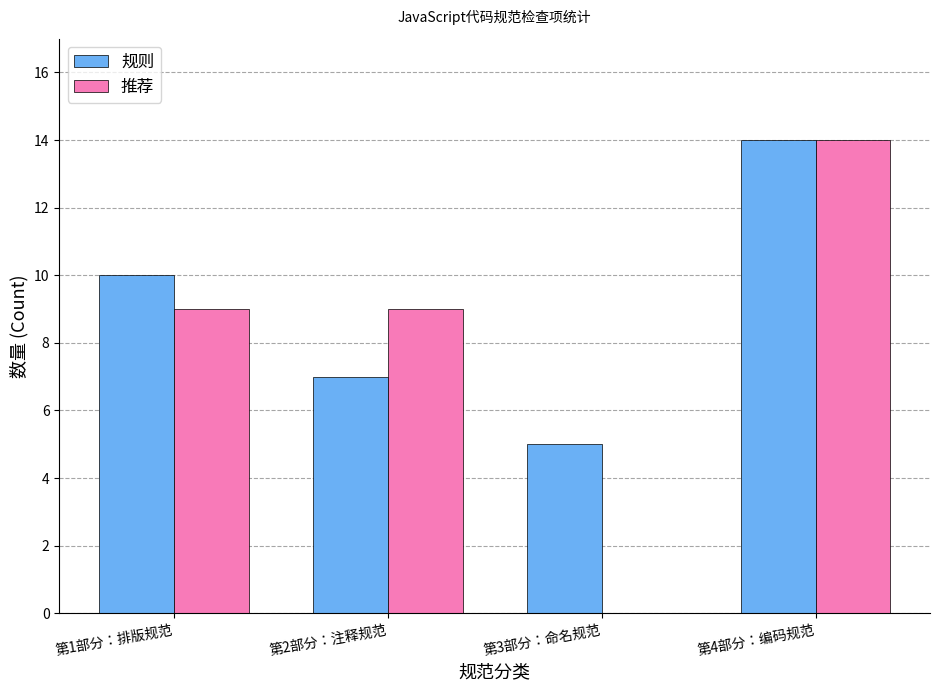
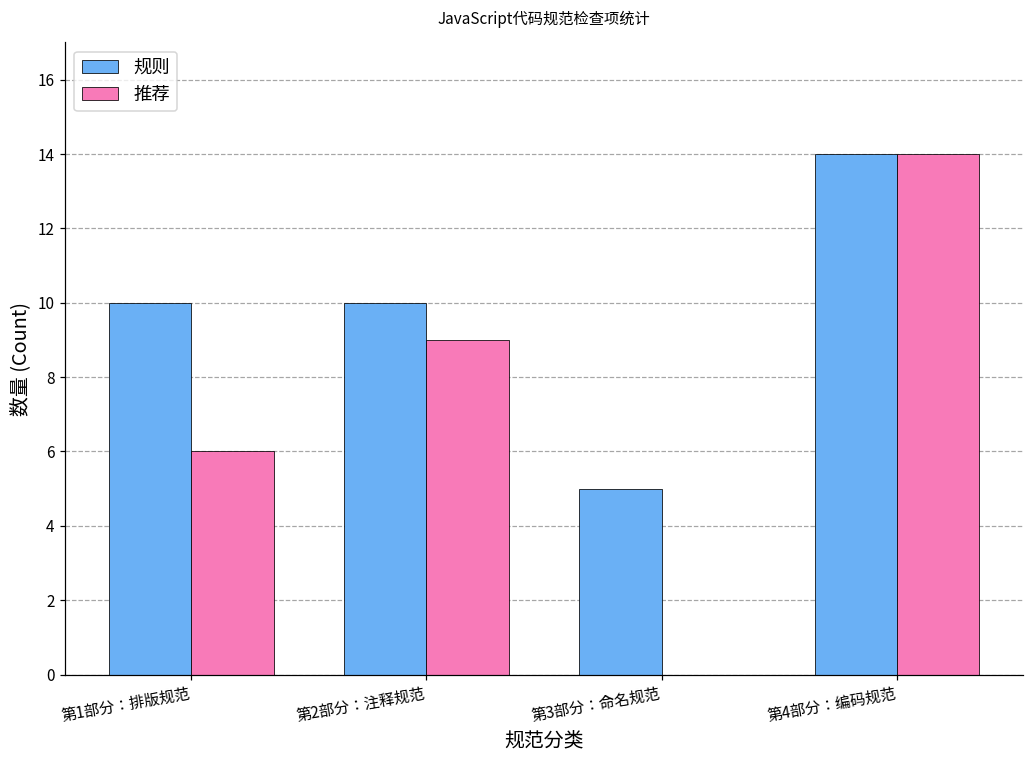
  {
    "规则": {
      "第1部分：排版规范": 10,
-     "第2部分：注释规范": 7,
+     "第2部分：注释规范": 10,
      "第3部分：命名规范": 5,
      "第4部分：编码规范": 14
    },
    "推荐": {
-     "第1部分：排版规范": 9,
+     "第1部分：排版规范": 6,
      "第2部分：注释规范": 9,
      "第3部分：命名规范": 0,
      "第4部分：编码规范": 14
    }
  }
